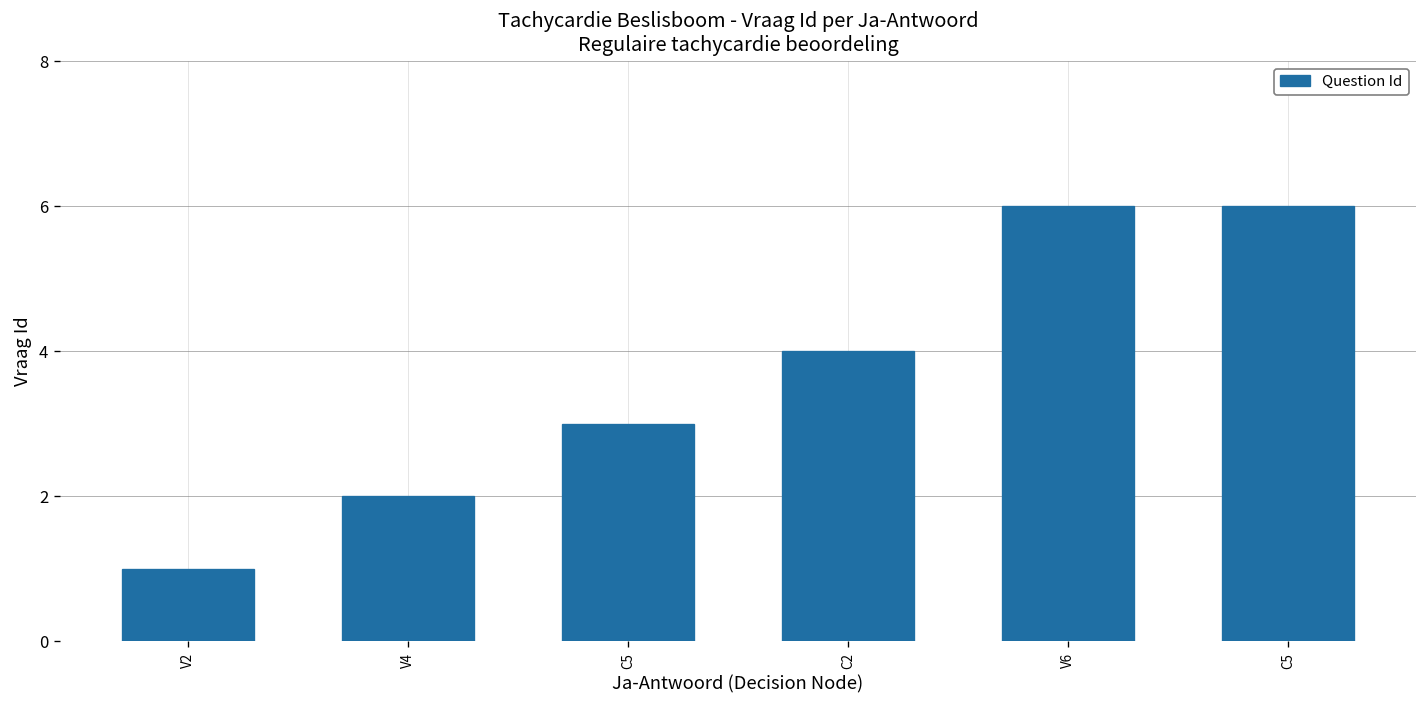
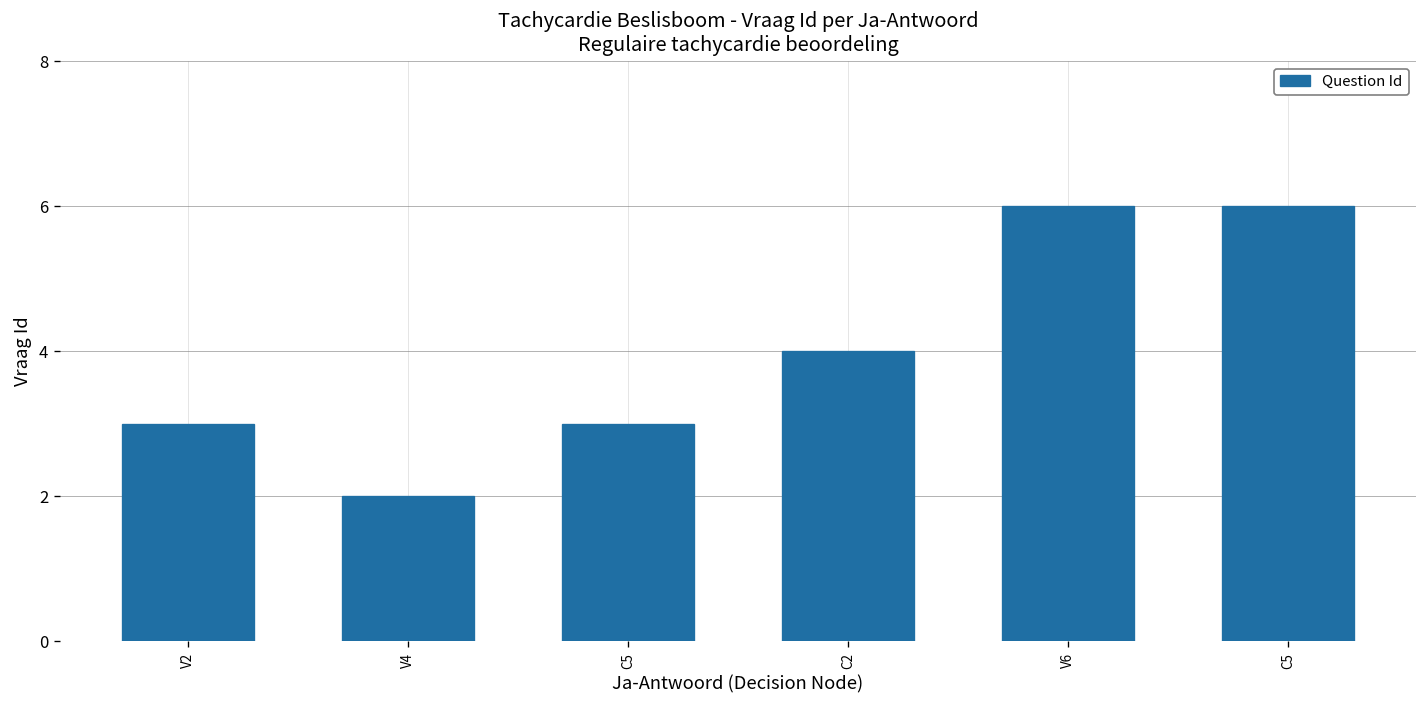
  {
-   "V2": 1,
+   "V2": 3,
    "V4": 2,
    "C2": 4,
    "V6": 6
  }
